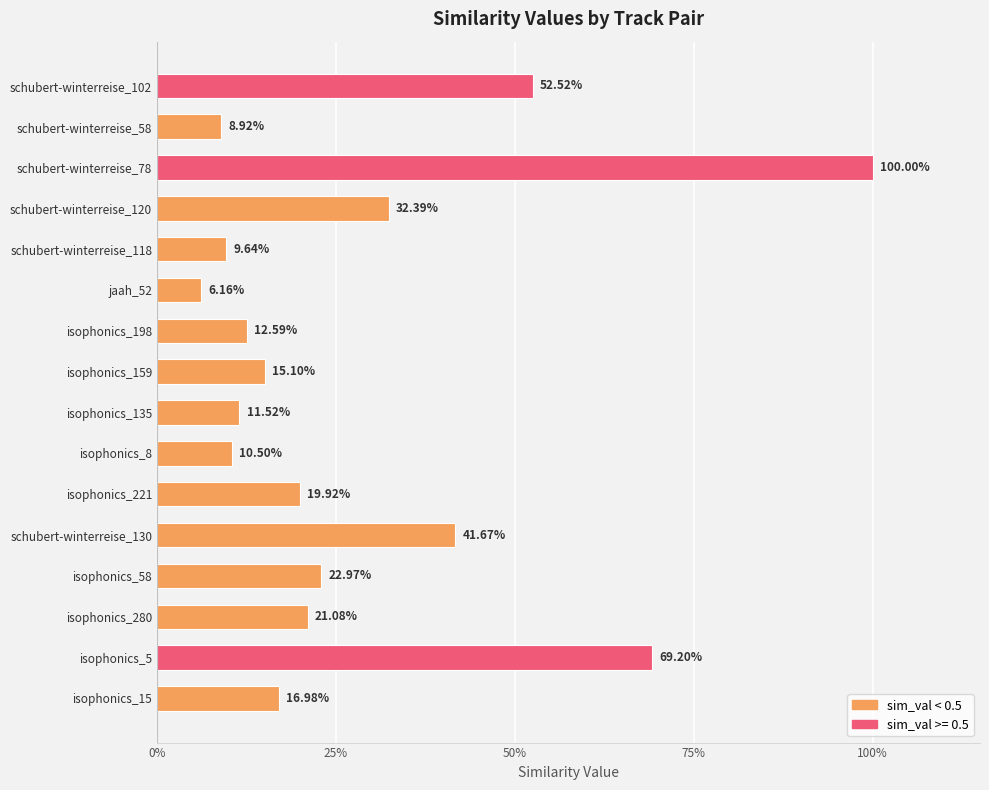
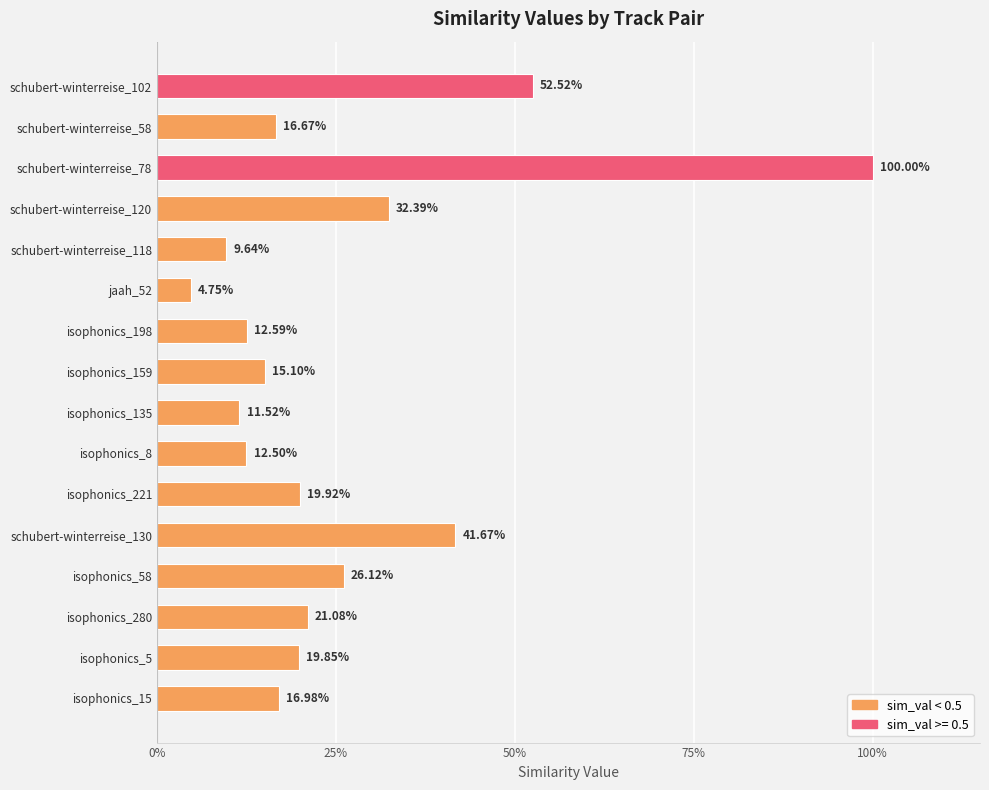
  {
    "schubert-winterreise_102": "52.52%",
-   "schubert-winterreise_58": "8.92%",
+   "schubert-winterreise_58": "16.67%",
    "schubert-winterreise_78": "100.00%",
    "schubert-winterreise_120": "32.39%",
    "schubert-winterreise_118": "9.64%",
-   "jaah_52": "6.16%",
+   "jaah_52": "4.75%",
    "isophonics_198": "12.59%",
    "isophonics_159": "15.10%",
    "isophonics_135": "11.52%",
-   "isophonics_8": "10.50%",
+   "isophonics_8": "12.50%",
    "isophonics_221": "19.92%",
    "schubert-winterreise_130": "41.67%",
-   "isophonics_58": "22.97%",
+   "isophonics_58": "26.12%",
    "isophonics_280": "21.08%",
-   "isophonics_5": "69.20%",
+   "isophonics_5": "19.85%",
    "isophonics_15": "16.98%"
  }
